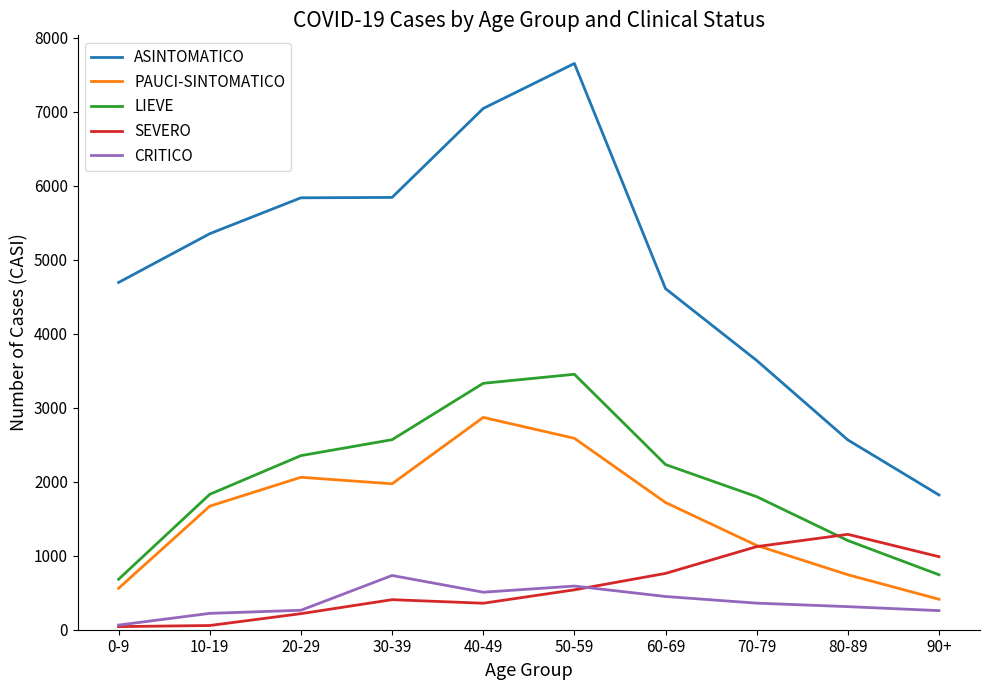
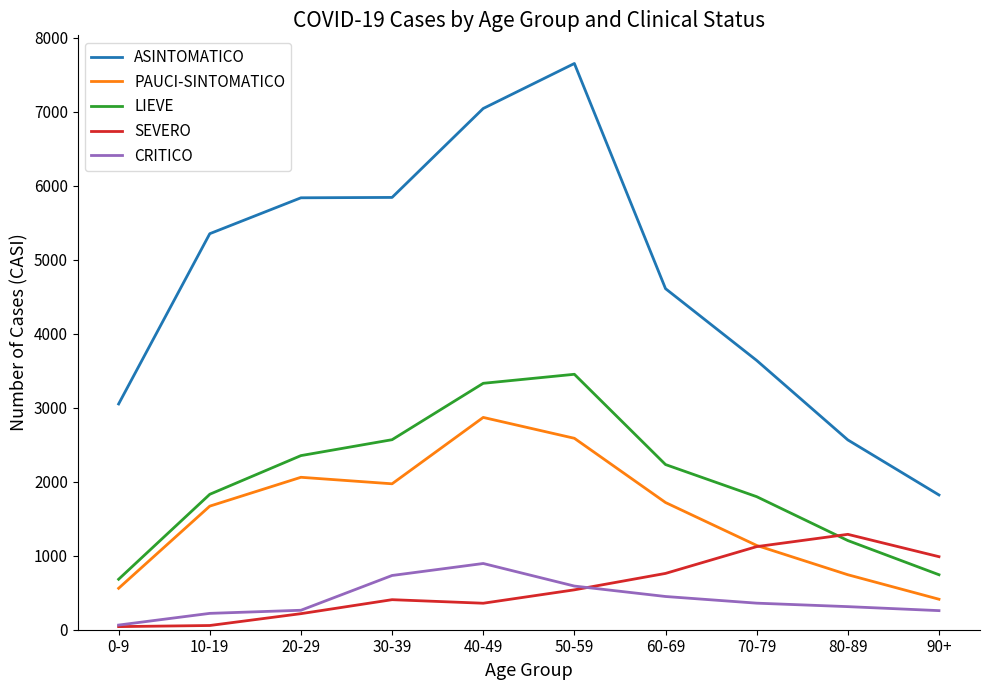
  {
    "ASINTOMATICO": {
-     "0-9": 4700,
+     "0-9": 3100,
      "10-19": 5400,
      "20-29": 5800,
      "30-39": 5800,
      "40-49": 7000,
      "50-59": 7700,
      "60-69": 4600,
      "70-79": 3600,
      "80-89": 2600,
      "90+": 1800
    },
    "PAUCI-SINTOMATICO": {
      "0-9": 600,
      "10-19": 1700,
      "20-29": 2100,
      "30-39": 2000,
      "40-49": 2900,
      "50-59": 2600,
      "60-69": 1700,
      "80-89": 700,
      "90+": 400
    },
    "LIEVE": {
      "0-9": 700,
      "10-19": 1800,
      "20-29": 2400,
      "30-39": 2600,
      "40-49": 3300,
      "50-59": 3500,
      "60-69": 2200,
      "70-79": 1800,
      "80-89": 1200,
      "90+": 700
    },
    "SEVERO": {
      "10-19": 100,
      "20-29": 200,
      "30-39": 400,
      "40-49": 400,
      "50-59": 500,
      "60-69": 800,
      "80-89": 1300,
      "90+": 1000
    },
    "CRITICO": {
      "10-19": 200,
      "20-29": 300,
      "30-39": 700,
-     "40-49": 500,
+     "40-49": 900,
      "50-59": 600,
      "60-69": 400,
      "70-79": 400,
      "80-89": 300,
      "90+": 300
    }
  }
